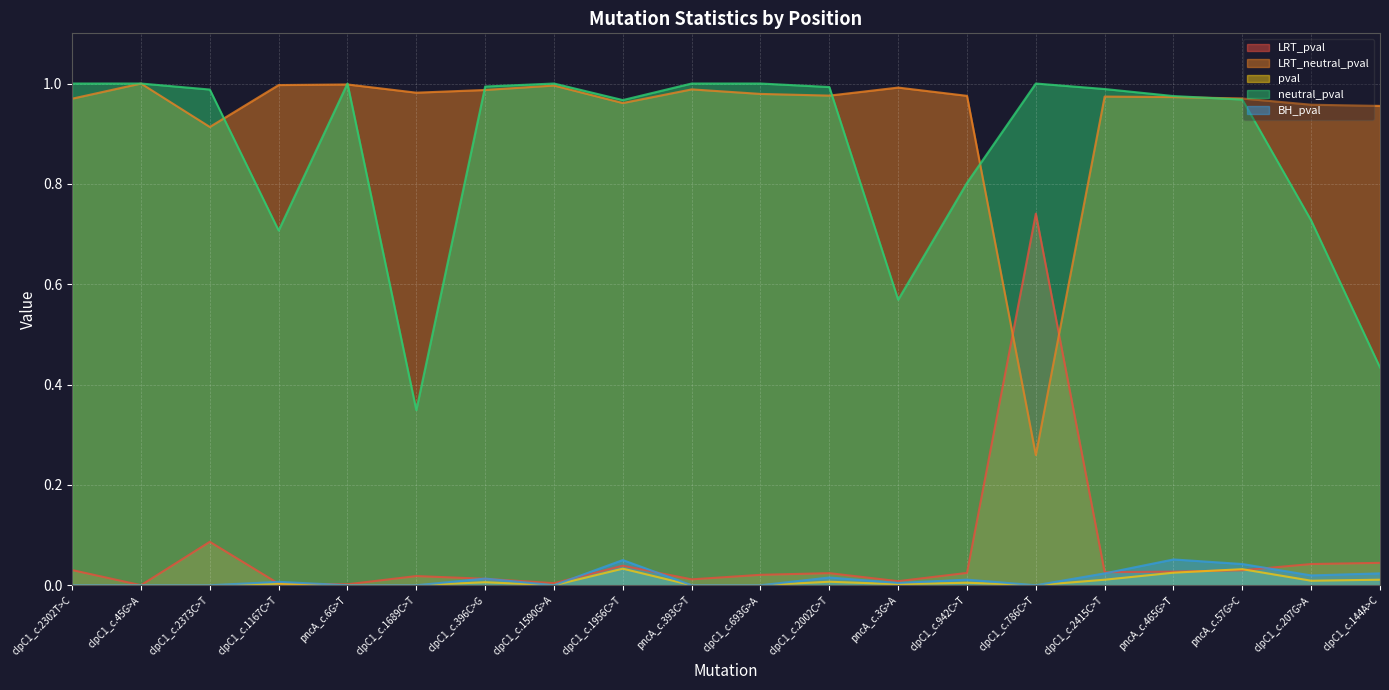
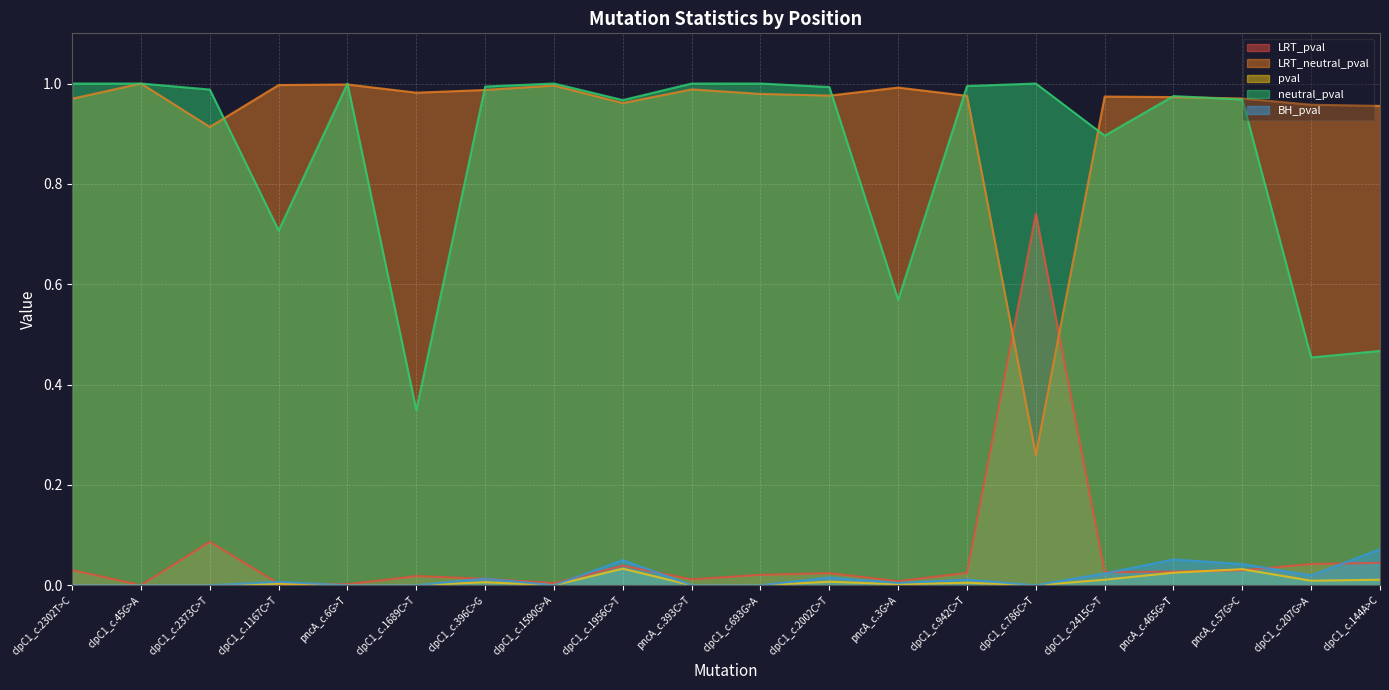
  {
    "neutral_pval": {
      "clpC1_c.2302T>C": 1.00,
      "clpC1_c.2373C>T": 0.99,
      "clpC1_c.1167C>T": 0.71,
      "clpC1_c.1689C>T": 0.35,
      "clpC1_c.396C>G": 0.99,
      "clpC1_c.1956C>T": 0.97,
      "pncA_c.393C>T": 1.00,
      "clpC1_c.693G>A": 1.00,
      "clpC1_c.2002C>T": 0.99,
      "pncA_c.3G>A": 0.57,
-     "clpC1_c.942C>T": 0.80,
+     "clpC1_c.942C>T": 1.00,
      "clpC1_c.786C>T": 1.00,
-     "clpC1_c.2415C>T": 0.99,
-     "clpC1_c.207G>A": 0.73,
-     "clpC1_c.144A>C": 0.43
+     "clpC1_c.2415C>T": 0.90,
+     "clpC1_c.207G>A": 0.45,
+     "clpC1_c.144A>C": 0.47
    },
    "BH_pval": {
      "clpC1_c.1956C>T": 0.05,
      "clpC1_c.2002C>T": 0.02,
      "clpC1_c.942C>T": 0.01,
      "pncA_c.465G>T": 0.05,
      "pncA_c.57G>C": 0.04,
      "clpC1_c.207G>A": 0.02,
-     "clpC1_c.144A>C": 0.02
+     "clpC1_c.144A>C": 0.07
    }
  }
